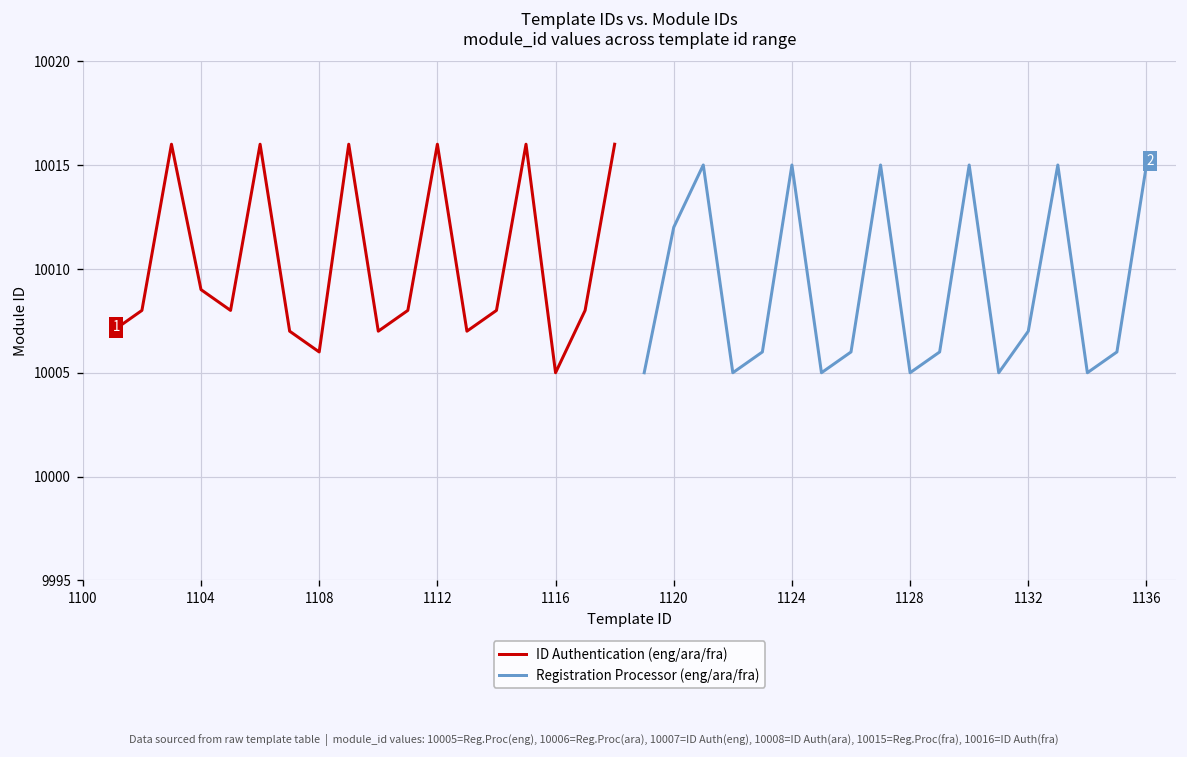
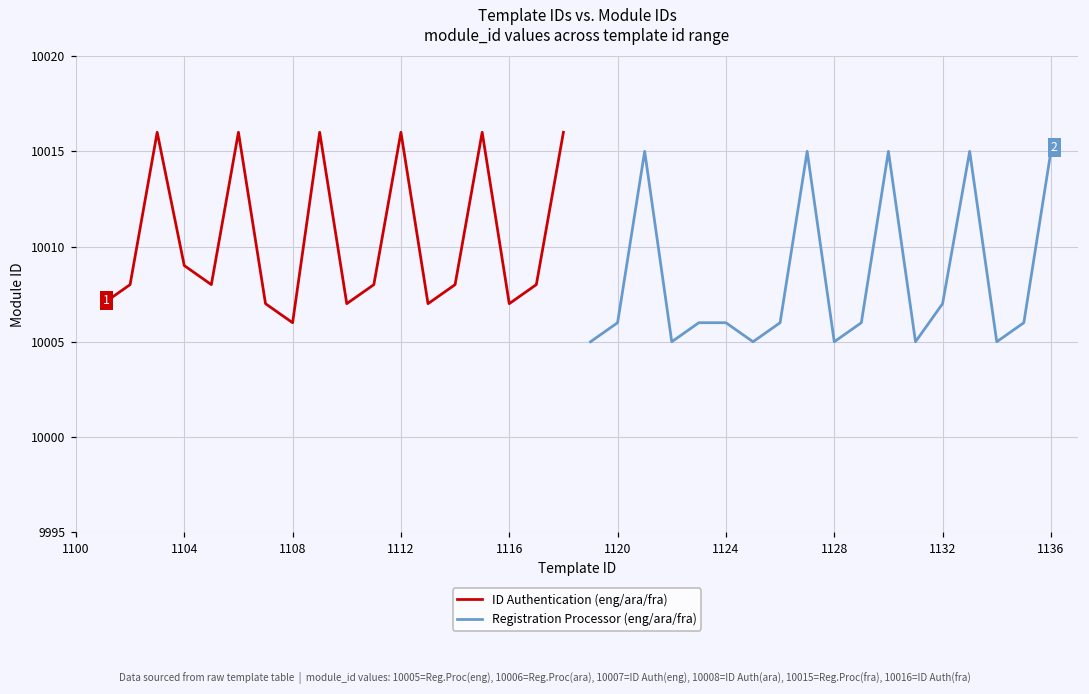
  {
    "ID Authentication (eng/ara/fra)": {
      "1104": 10009,
      "1108": 10006,
      "1112": 10016,
-     "1116": 10005
+     "1116": 10007
    },
    "Registration Processor (eng/ara/fra)": {
-     "1120": 10012,
-     "1124": 10015,
+     "1120": 10006,
+     "1124": 10006,
      "1128": 10005,
      "1132": 10007
    }
  }
